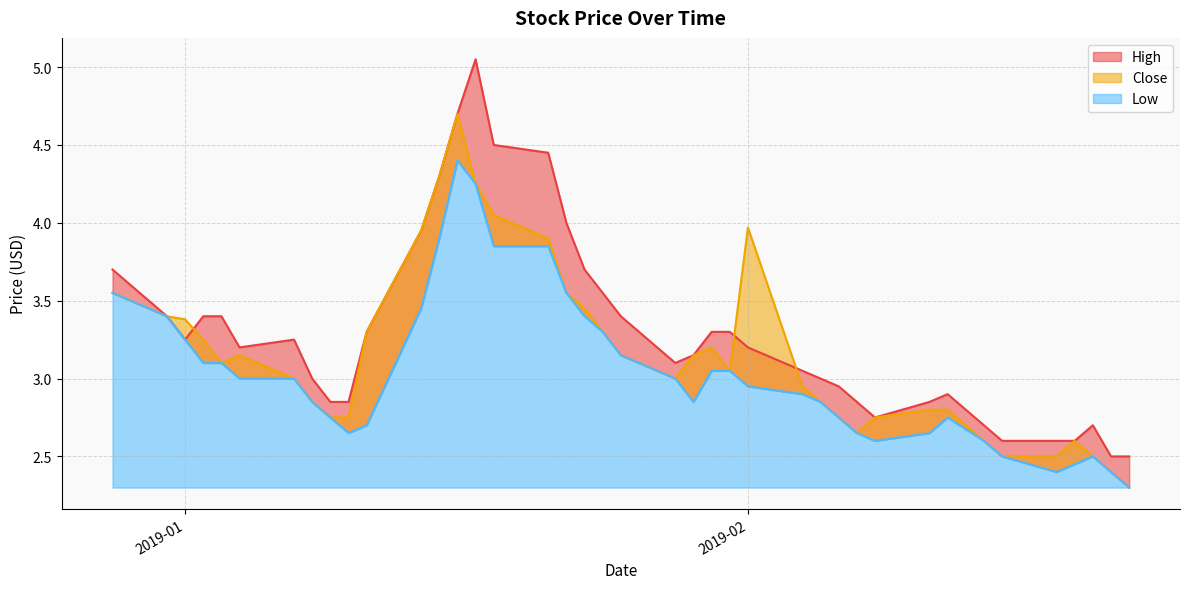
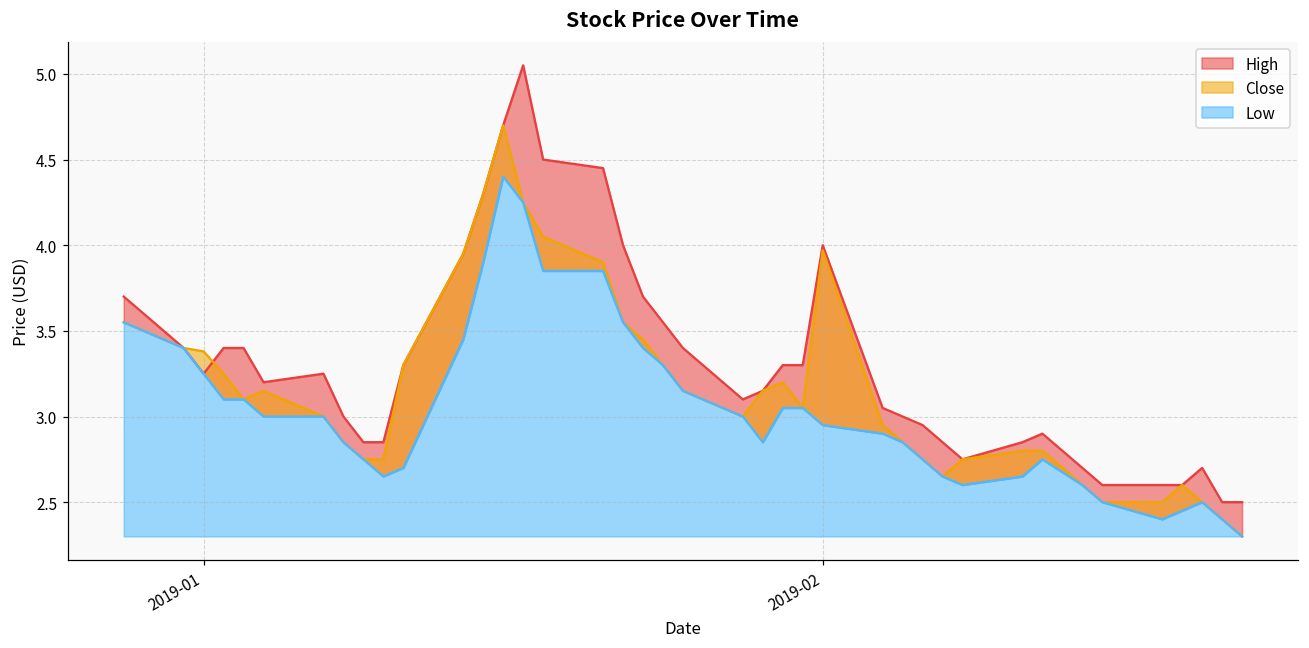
  {
    "High": {
-     "2019-02": 3.2
+     "2019-02": 4.0
    },
    "Close": {
      "2019-01": 3.38,
      "2019-02": 3.97
    },
    "Low": {
      "2019-02": 2.95
    }
  }
